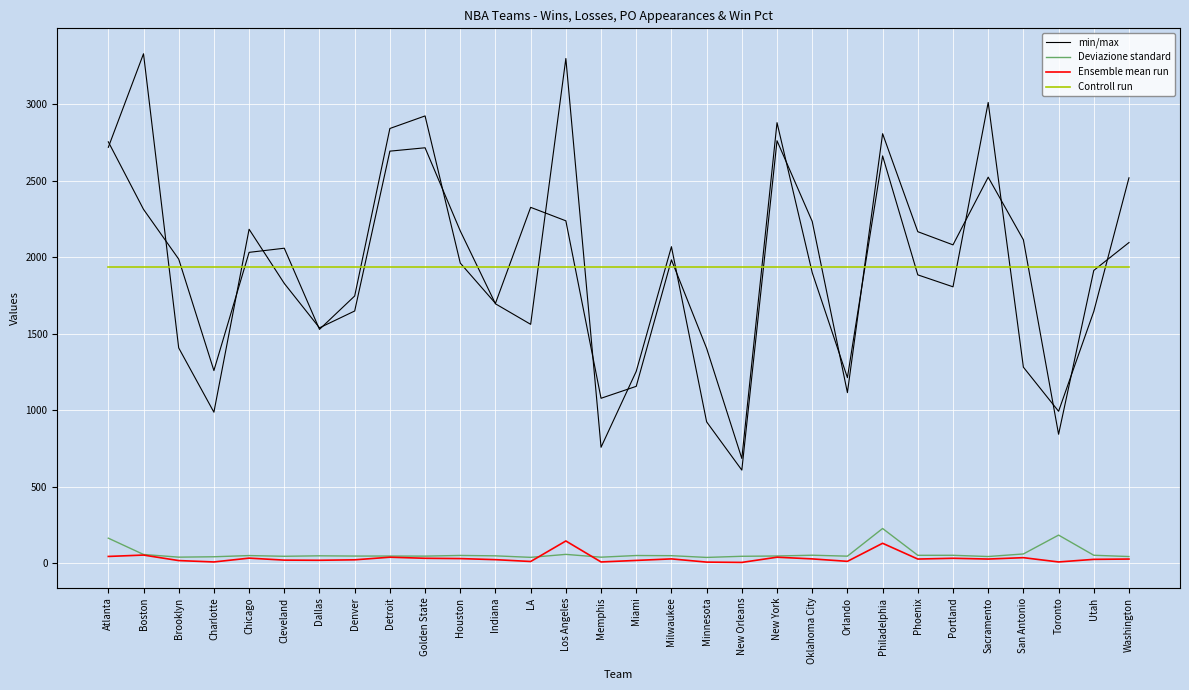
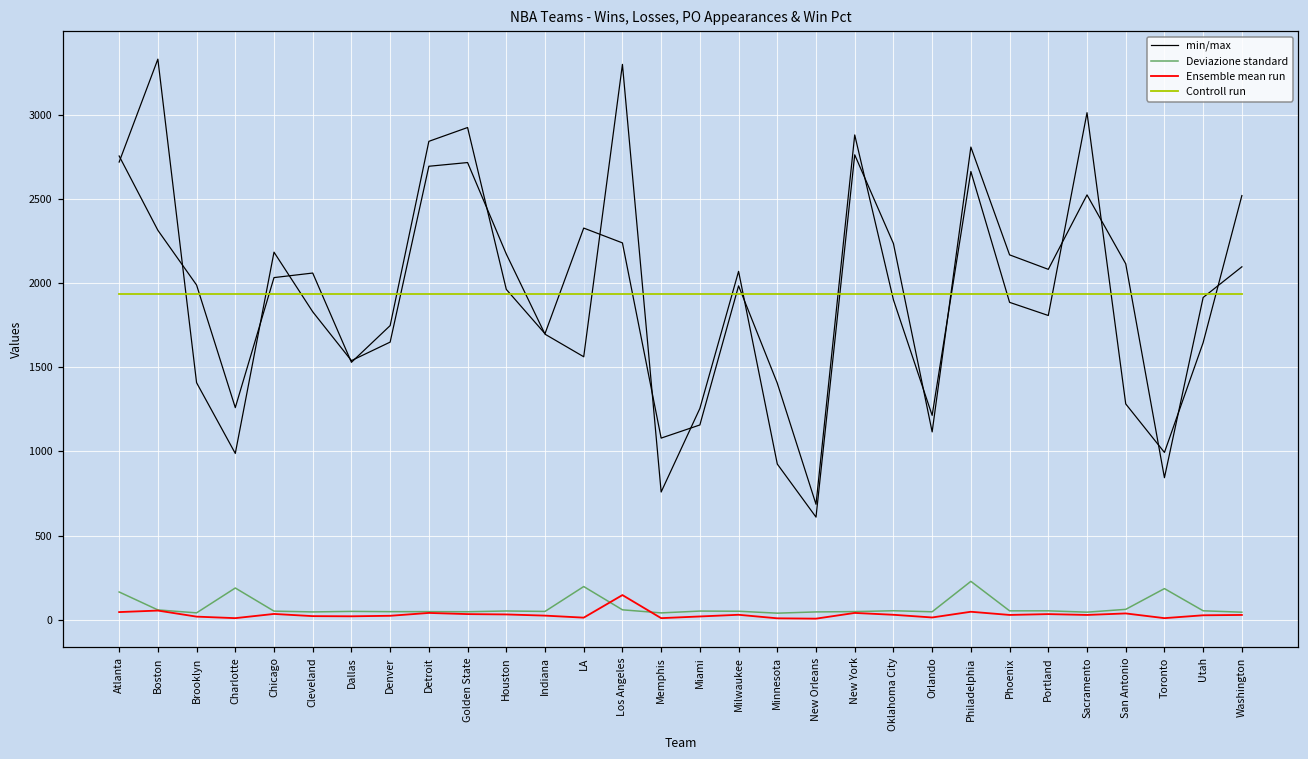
  {
    "Deviazione standard": {
      "Atlanta": 170,
      "Brooklyn": 40,
-     "Charlotte": 40,
+     "Charlotte": 190,
      "Cleveland": 50,
      "Dallas": 50,
      "Denver": 50,
      "Houston": 50,
      "Indiana": 50,
-     "LA": 40,
+     "LA": 200,
      "Los Angeles": 60,
      "Memphis": 40,
      "Miami": 50,
      "Milwaukee": 50,
      "Minnesota": 40,
      "New Orleans": 50,
      "Oklahoma City": 50,
      "Orlando": 50,
      "Philadelphia": 230,
      "Phoenix": 50,
      "Portland": 50,
      "San Antonio": 60,
      "Toronto": 190,
      "Utah": 50
    },
    "Ensemble mean run": {
      "Atlanta": 50,
      "Brooklyn": 20,
      "Charlotte": 10,
      "Cleveland": 20,
      "Dallas": 20,
      "Denver": 20,
      "Houston": 30,
      "Indiana": 30,
      "LA": 10,
      "Los Angeles": 150,
      "Memphis": 10,
      "Miami": 20,
      "Milwaukee": 30,
      "Minnesota": 10,
      "New Orleans": 10,
      "Oklahoma City": 30,
      "Orlando": 10,
-     "Philadelphia": 130,
+     "Philadelphia": 50,
      "Phoenix": 30,
      "Portland": 30,
      "San Antonio": 40,
      "Toronto": 10,
      "Utah": 30
    },
    "Controll run": {
      "Atlanta": 1940,
      "Boston": 1940,
      "Brooklyn": 1940,
      "Charlotte": 1940,
      "Chicago": 1940,
      "Cleveland": 1940,
      "Dallas": 1940,
      "Denver": 1940,
      "Detroit": 1940,
      "Golden State": 1940,
      "Houston": 1940,
      "Indiana": 1940,
      "LA": 1940,
      "Los Angeles": 1940,
      "Memphis": 1940,
      "Miami": 1940,
      "Milwaukee": 1940,
      "Minnesota": 1940,
      "New Orleans": 1940,
      "New York": 1940,
      "Oklahoma City": 1940,
      "Orlando": 1940,
      "Philadelphia": 1940,
      "Phoenix": 1940,
      "Portland": 1940,
      "Sacramento": 1940,
      "San Antonio": 1940,
      "Toronto": 1940,
      "Utah": 1940,
      "Washington": 1940
    }
  }
